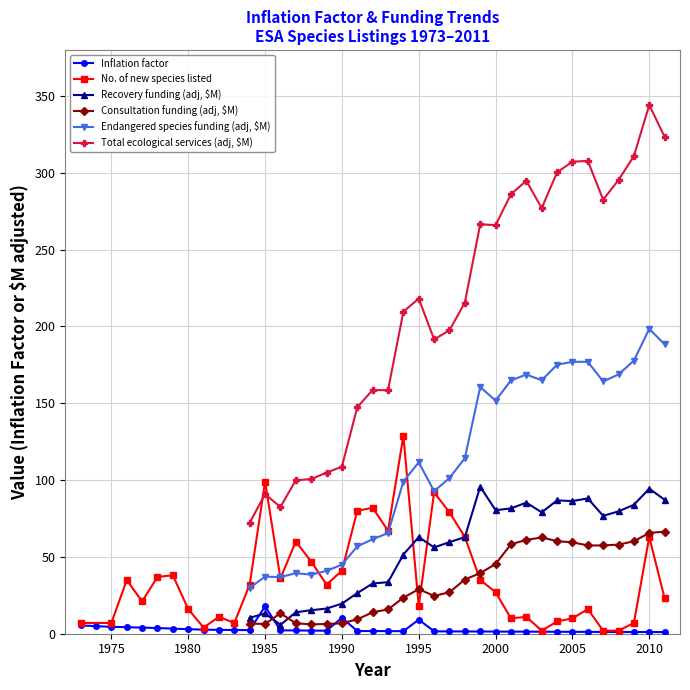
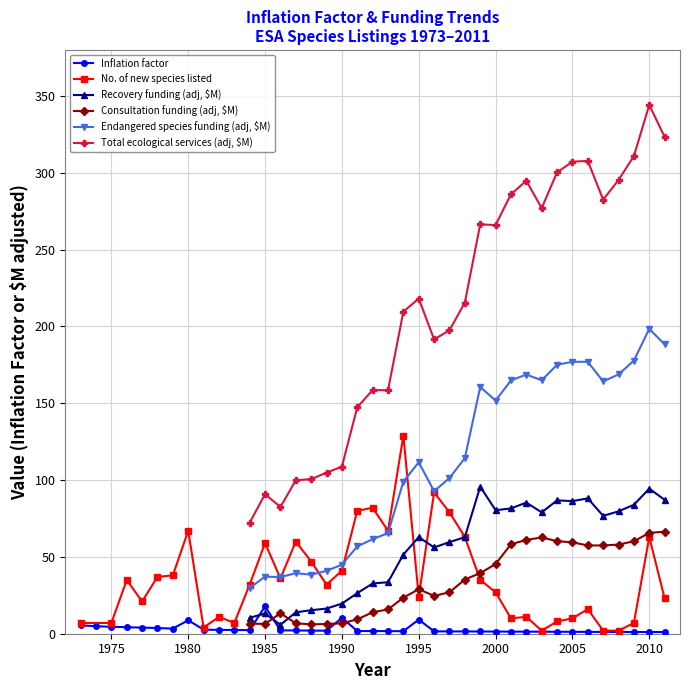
  {
    "Inflation factor": {
      "1975": 4,
-     "1980": 3,
+     "1980": 9,
      "1985": 18,
      "1990": 10,
      "1995": 9,
      "2000": 1,
      "2005": 1,
      "2010": 1
    },
    "No. of new species listed": {
      "1975": 7,
-     "1980": 16,
-     "1985": 99,
+     "1980": 67,
+     "1985": 59,
      "1990": 41,
-     "1995": 18,
+     "1995": 24,
      "2000": 27,
      "2005": 10,
      "2010": 63
    },
    "Recovery funding (adj, $M)": {
      "1985": 13,
      "1990": 20,
      "1995": 63,
      "2000": 80,
      "2005": 86,
      "2010": 94
    },
    "Consultation funding (adj, $M)": {
      "1985": 6,
      "1990": 7,
      "1995": 29,
      "2000": 45,
      "2005": 59,
      "2010": 66
    },
    "Endangered species funding (adj, $M)": {
      "1985": 37,
      "1990": 45,
      "1995": 112,
      "2000": 152,
      "2005": 177,
      "2010": 198
    },
    "Total ecological services (adj, $M)": {
      "1985": 91,
      "1990": 109,
      "1995": 218,
      "2000": 266,
      "2005": 307,
      "2010": 344
    }
  }
